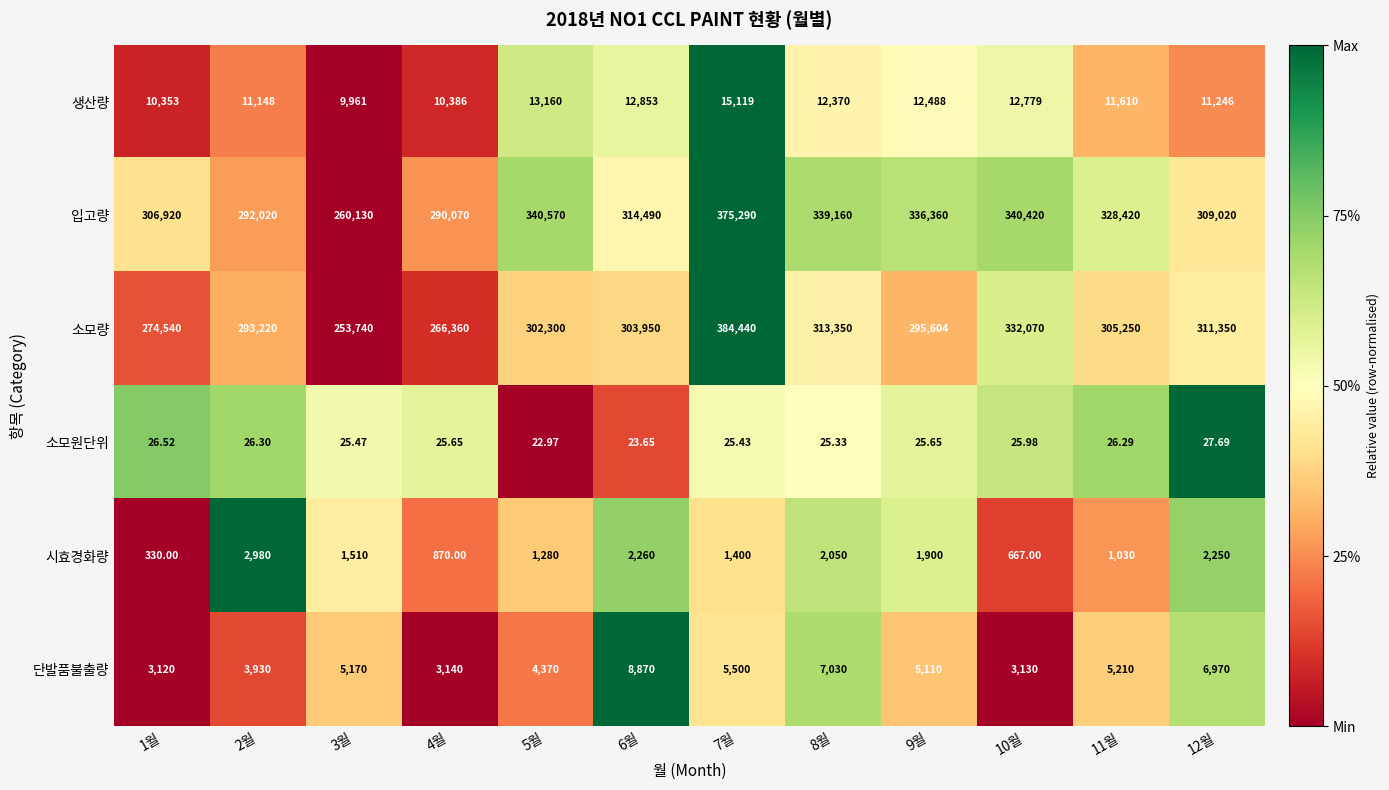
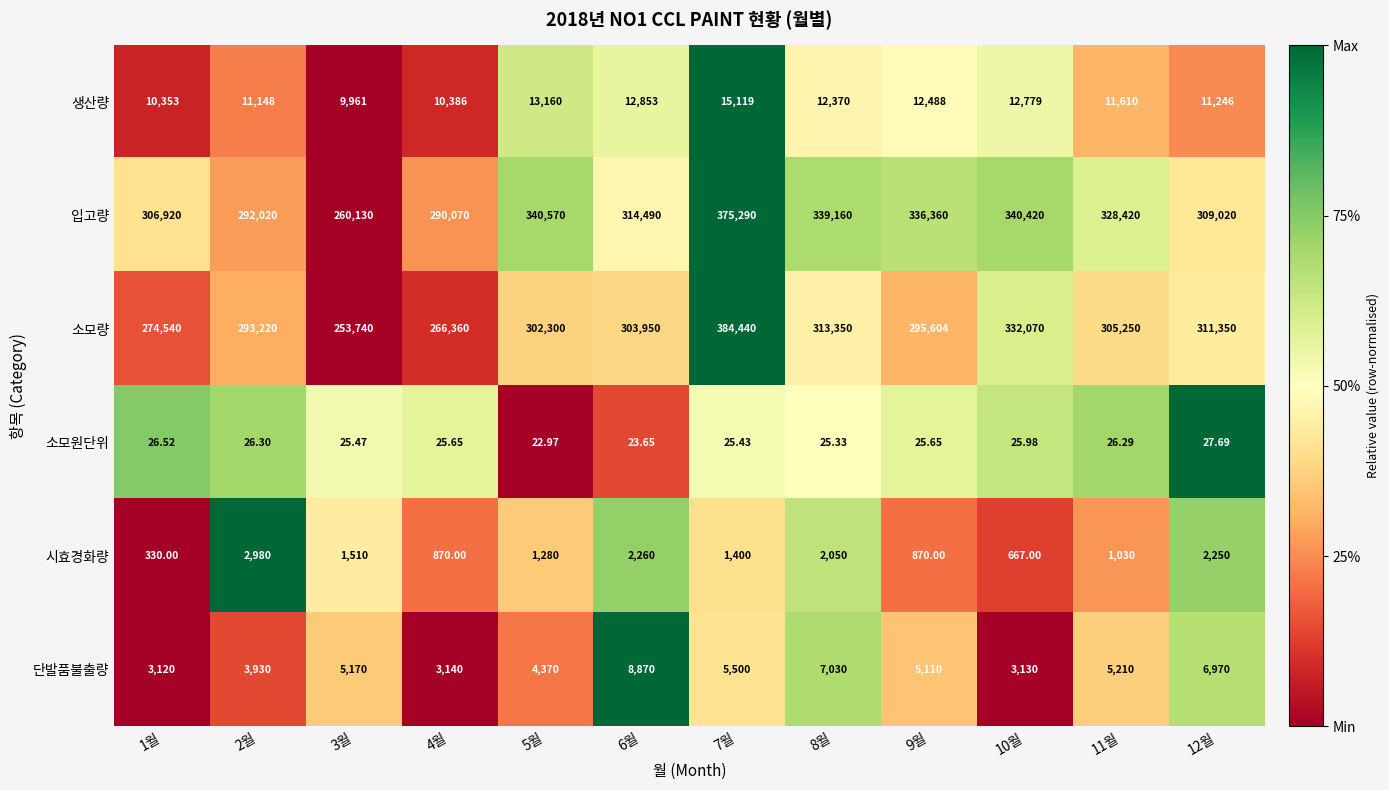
  {
    "생산량": {
      "1월": "10,353",
      "2월": "11,148",
      "3월": "9,961",
      "4월": "10,386",
      "5월": "13,160",
      "6월": "12,853",
      "7월": "15,119",
      "8월": "12,370",
      "9월": "12,488",
      "10월": "12,779",
      "11월": "11,610",
      "12월": "11,246"
    },
    "입고량": {
      "1월": "306,920",
      "2월": "292,020",
      "3월": "260,130",
      "4월": "290,070",
      "5월": "340,570",
      "6월": "314,490",
      "7월": "375,290",
      "8월": "339,160",
      "9월": "336,360",
      "10월": "340,420",
      "11월": "328,420",
      "12월": "309,020"
    },
    "소모량": {
      "1월": "274,540",
      "2월": "293,220",
      "3월": "253,740",
      "4월": "266,360",
      "5월": "302,300",
      "6월": "303,950",
      "7월": "384,440",
      "8월": "313,350",
      "9월": "295,604",
      "10월": "332,070",
      "11월": "305,250",
      "12월": "311,350"
    },
    "소모원단위": {
      "1월": "26.52",
      "2월": "26.30",
      "3월": "25.47",
      "4월": "25.65",
      "5월": "22.97",
      "6월": "23.65",
      "7월": "25.43",
      "8월": "25.33",
      "9월": "25.65",
      "10월": "25.98",
      "11월": "26.29",
      "12월": "27.69"
    },
    "시효경화량": {
      "1월": "330.00",
      "2월": "2,980",
      "3월": "1,510",
      "4월": "870.00",
      "5월": "1,280",
      "6월": "2,260",
      "7월": "1,400",
      "8월": "2,050",
-     "9월": "1,900",
+     "9월": "870.00",
      "10월": "667.00",
      "11월": "1,030",
      "12월": "2,250"
    },
    "단발품불출량": {
      "1월": "3,120",
      "2월": "3,930",
      "3월": "5,170",
      "4월": "3,140",
      "5월": "4,370",
      "6월": "8,870",
      "7월": "5,500",
      "8월": "7,030",
      "9월": "5,110",
      "10월": "3,130",
      "11월": "5,210",
      "12월": "6,970"
    }
  }
